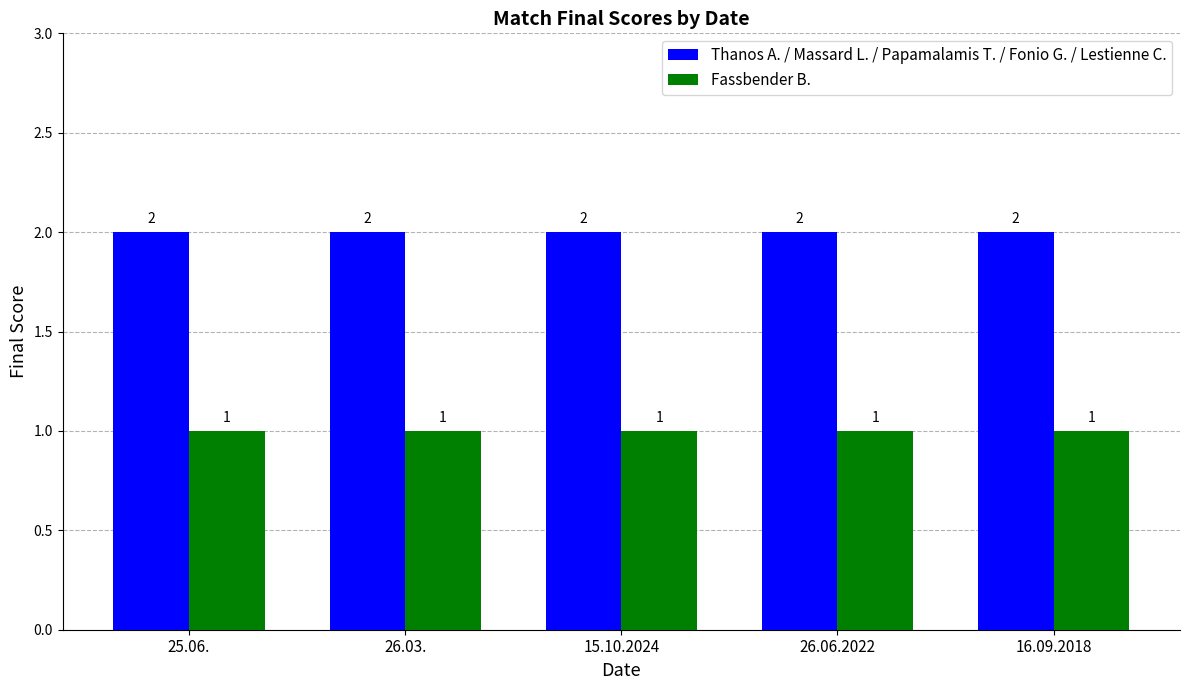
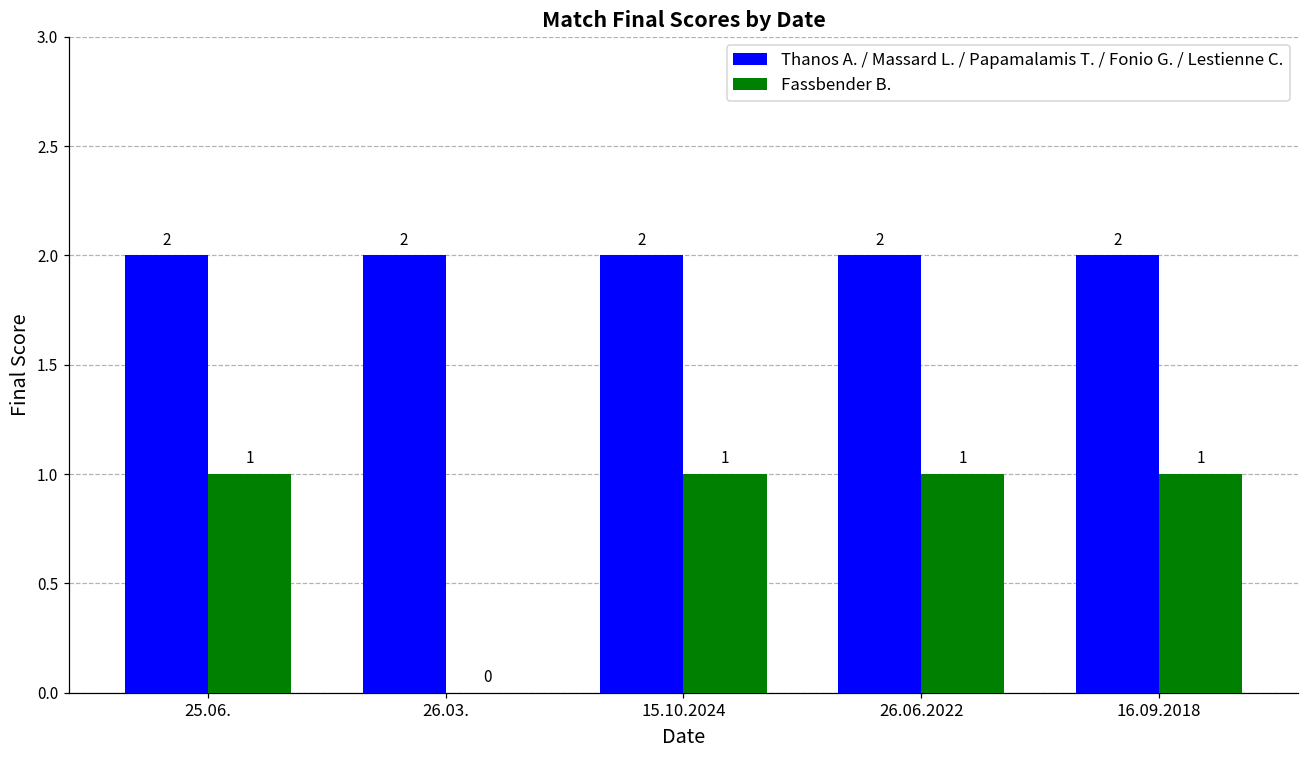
  {
    "Thanos A. / Massard L. / Papamalamis T. / Fonio G. / Lestienne C.": {
      "25.06.": 2,
      "26.03.": 2,
      "15.10.2024": 2,
      "26.06.2022": 2,
      "16.09.2018": 2
    },
    "Fassbender B.": {
      "25.06.": 1,
-     "26.03.": 1,
+     "26.03.": 0,
      "15.10.2024": 1,
      "26.06.2022": 1,
      "16.09.2018": 1
    }
  }
